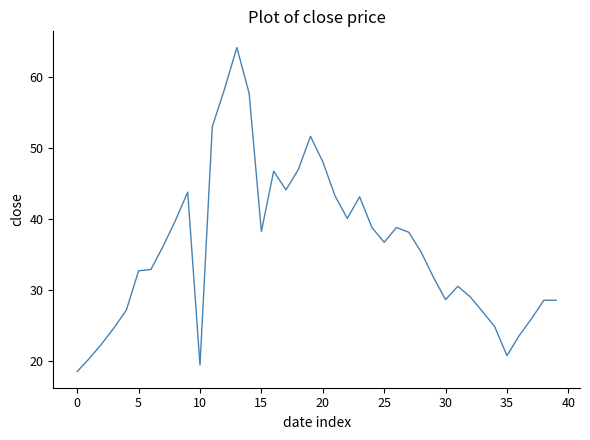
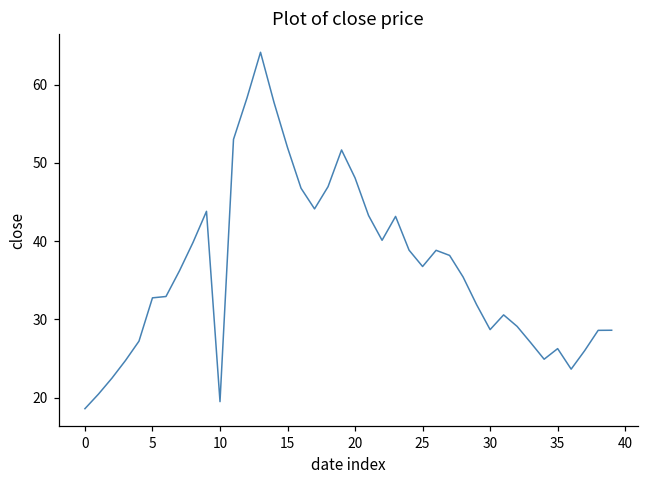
  {
    "0": 19,
    "5": 33,
    "10": 19,
-   "15": 38,
+   "15": 52,
    "20": 48,
    "25": 37,
    "30": 29,
-   "35": 21
+   "35": 26
  }
